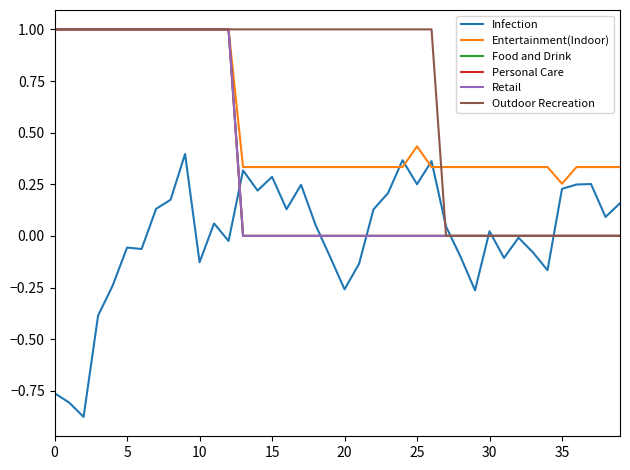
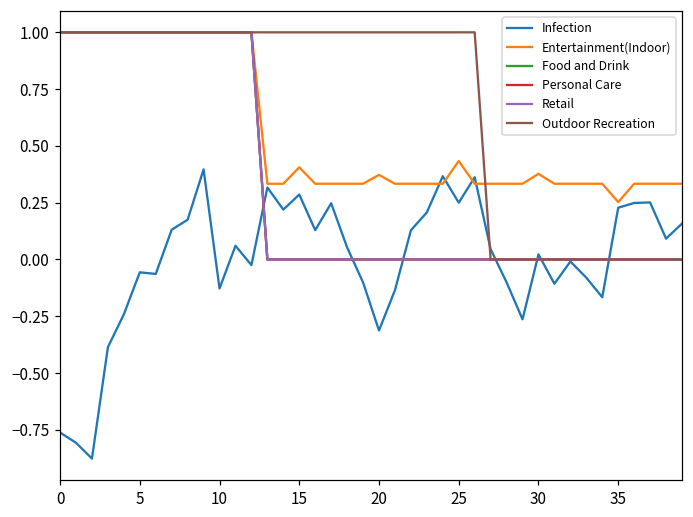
  {
    "Infection": {
      "0": -0.76,
      "5": -0.06,
      "10": -0.13,
      "15": 0.29,
-     "20": -0.26,
+     "20": -0.31,
      "25": 0.25,
      "30": 0.02,
      "35": 0.23
    },
    "Entertainment(Indoor)": {
-     "15": 0.33,
-     "20": 0.33,
+     "15": 0.41,
+     "20": 0.37,
      "25": 0.43,
-     "30": 0.33,
+     "30": 0.38,
      "35": 0.25
    },
    "Retail": {
      "15": 0.00,
      "20": 0.00,
      "25": 0.00
    },
    "Outdoor Recreation": {
      "15": 1.00,
      "20": 1.00,
      "25": 1.00
    }
  }
